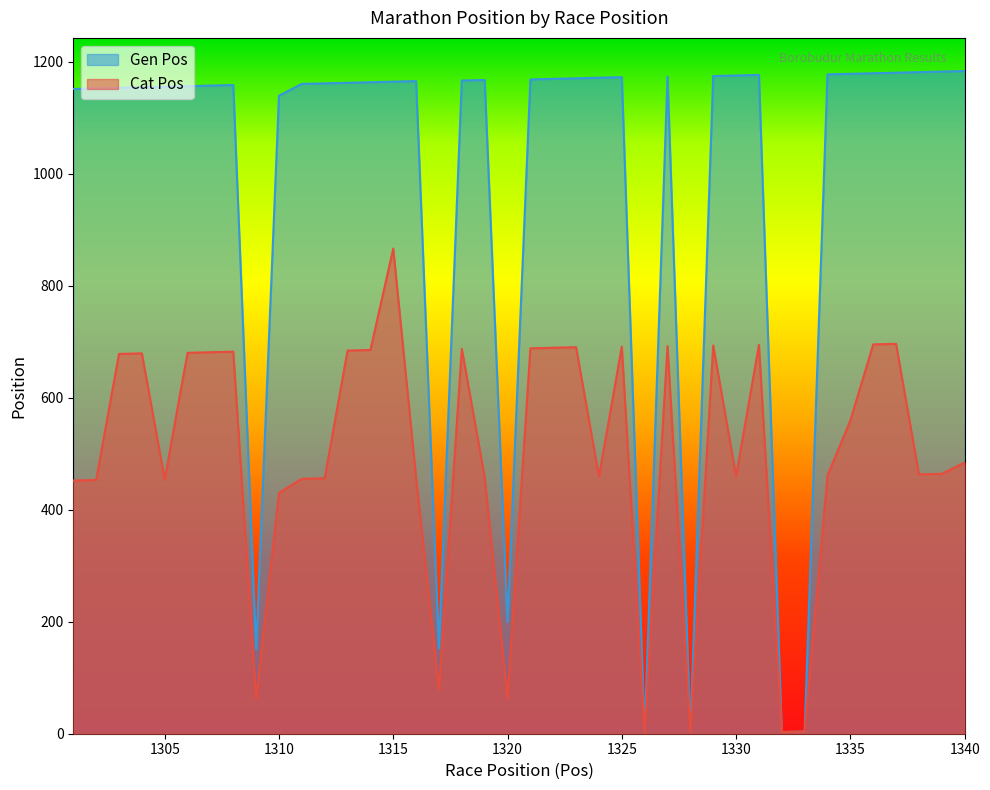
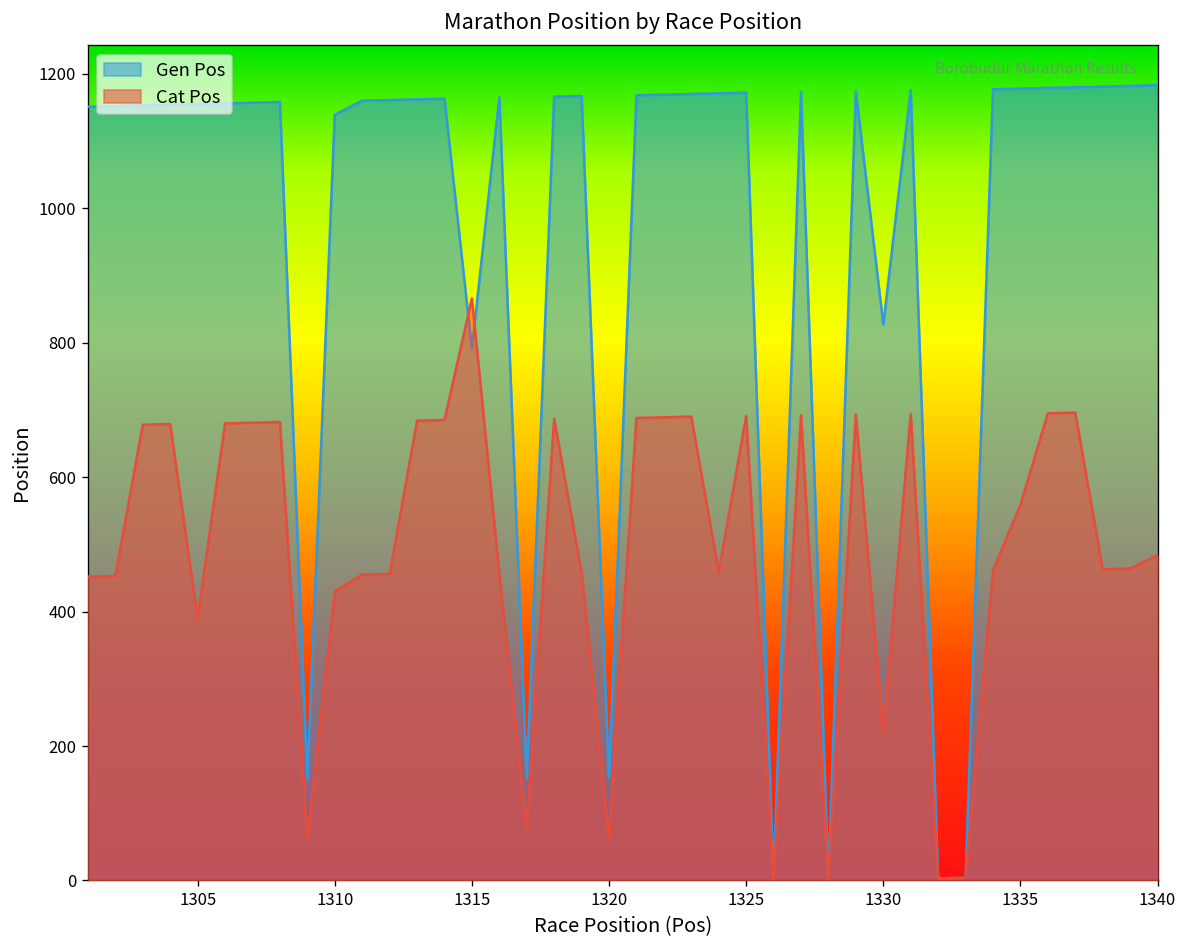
  {
    "Gen Pos": {
      "1310": 1140,
-     "1315": 1160,
-     "1320": 200,
+     "1315": 790,
+     "1320": 150,
      "1325": 1170,
-     "1330": 1180,
+     "1330": 830,
      "1335": 1180,
      "1340": 1180
    },
    "Cat Pos": {
-     "1305": 450,
+     "1305": 390,
      "1310": 430,
      "1315": 870,
      "1320": 60,
      "1325": 690,
-     "1330": 460,
+     "1330": 220,
      "1335": 560,
      "1340": 480
    }
  }
